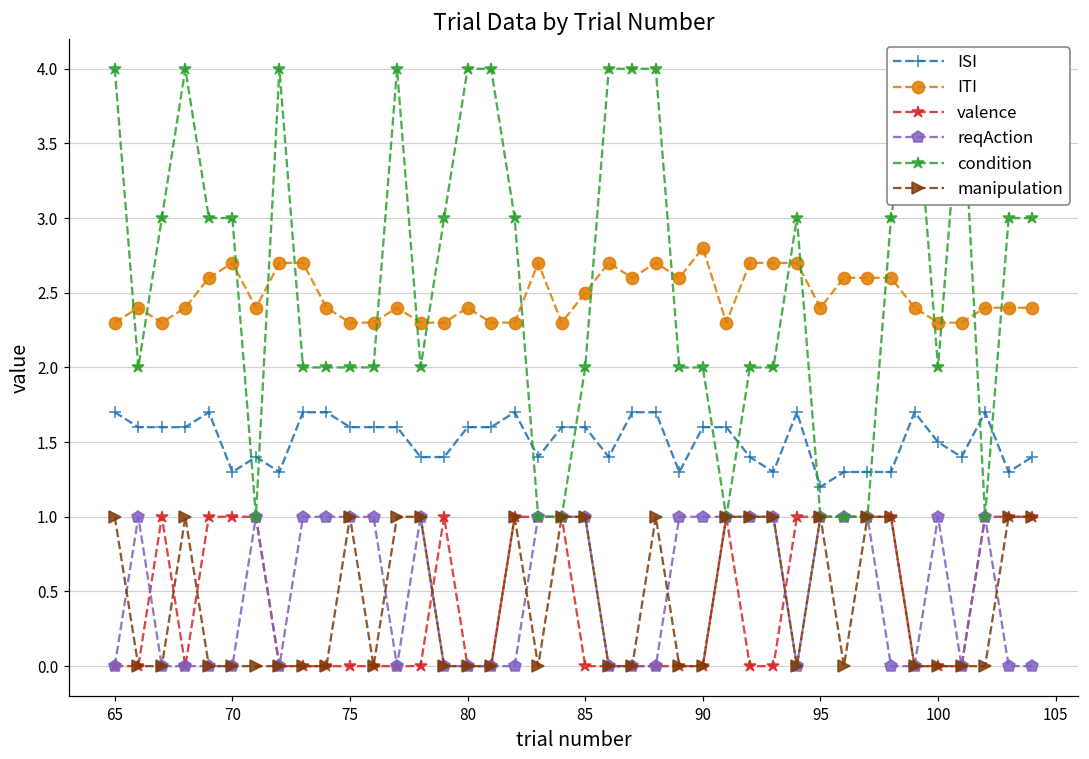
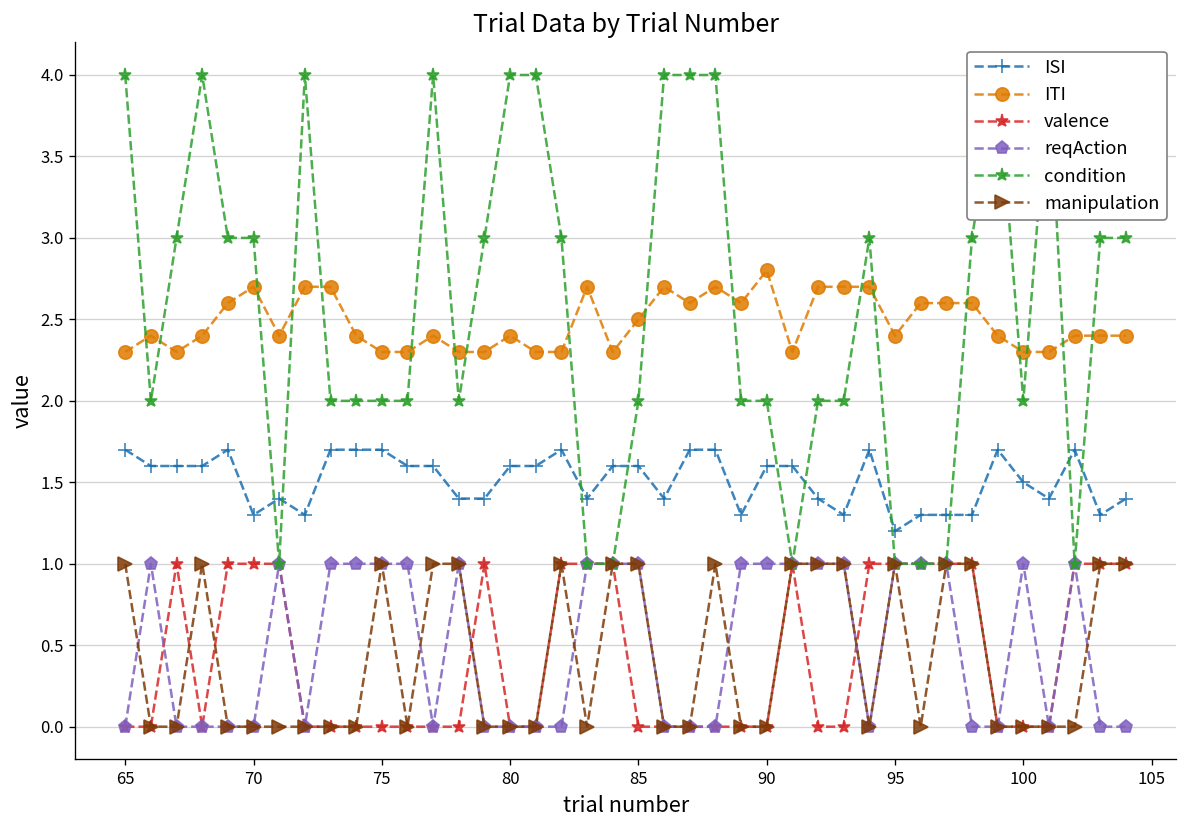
  {
    "ISI": {
      "65": 1.7,
      "70": 1.3,
-     "75": 1.6,
+     "75": 1.7,
      "80": 1.6,
      "85": 1.6,
      "90": 1.6,
      "95": 1.2,
      "100": 1.5
    },
    "ITI": {
      "65": 2.3,
      "70": 2.7,
      "75": 2.3,
      "80": 2.4,
      "85": 2.5,
      "90": 2.8,
      "95": 2.4,
      "100": 2.3
    },
    "valence": {
      "70": 1.0,
      "75": 0.0,
      "85": 0.0
    },
    "reqAction": {
      "90": 1.0,
      "100": 1.0
    },
    "condition": {
      "65": 4.0,
      "70": 3.0,
      "75": 2.0,
      "80": 4.0,
      "85": 2.0,
      "90": 2.0,
      "100": 2.0
    },
    "manipulation": {
      "65": 1.0
    }
  }
